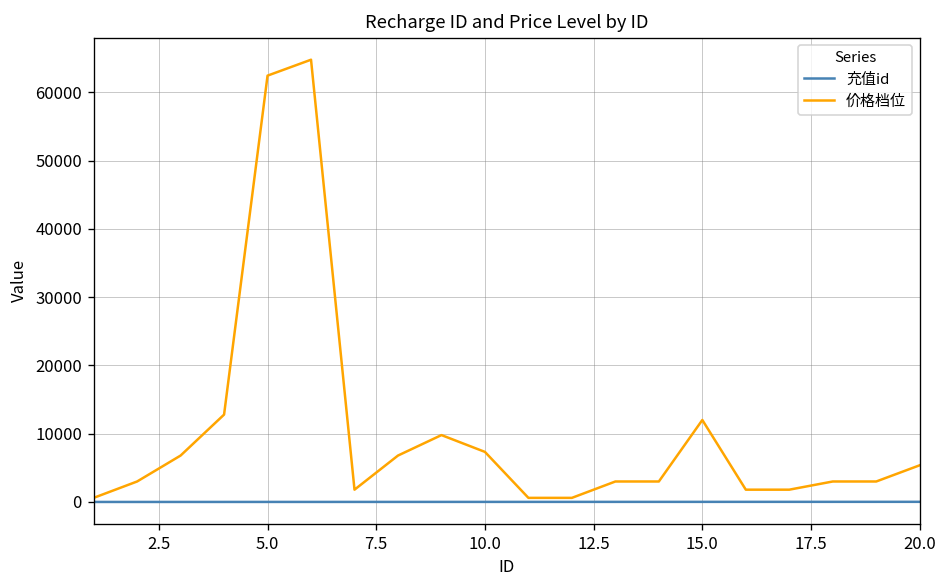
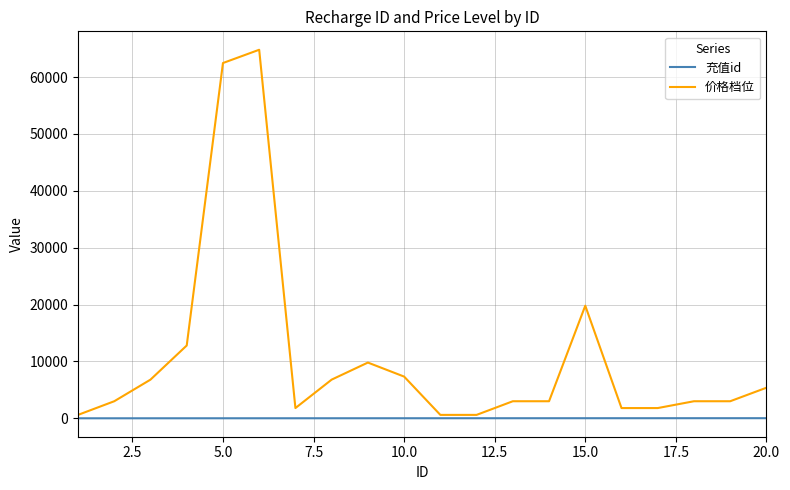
  {
    "充值id": {
      "5.0": 0,
      "10.0": 0,
      "15.0": 0,
      "20.0": 0
    },
    "价格档位": {
      "5.0": 62000,
      "10.0": 7000,
-     "15.0": 12000,
+     "15.0": 20000,
      "20.0": 5000
    }
  }
